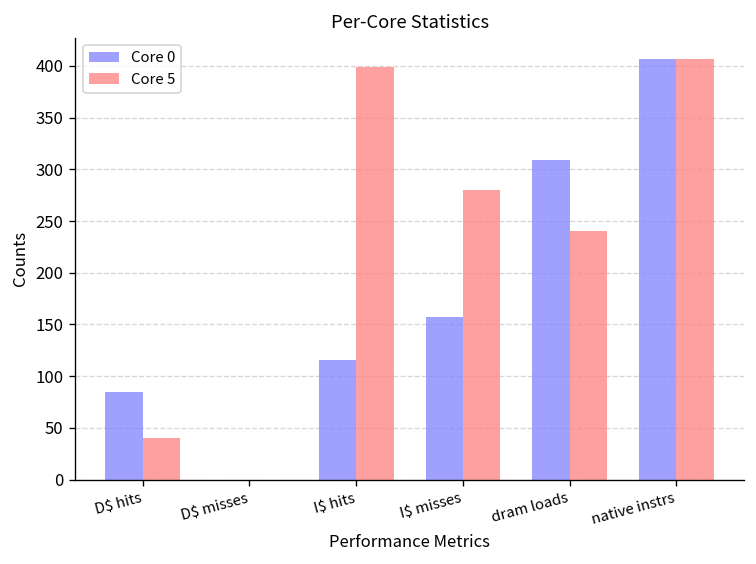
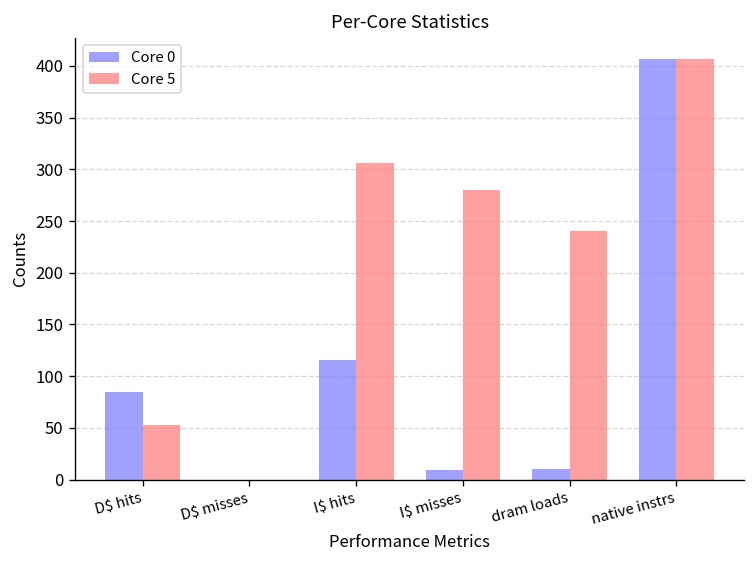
  {
    "Core 0": {
      "D$ hits": 90,
      "D$ misses": 0,
      "I$ hits": 120,
-     "I$ misses": 160,
-     "dram loads": 310,
+     "I$ misses": 10,
+     "dram loads": 10,
      "native instrs": 410
    },
    "Core 5": {
-     "D$ hits": 40,
+     "D$ hits": 50,
      "D$ misses": 0,
-     "I$ hits": 400,
+     "I$ hits": 310,
      "I$ misses": 280,
      "dram loads": 240,
      "native instrs": 410
    }
  }
